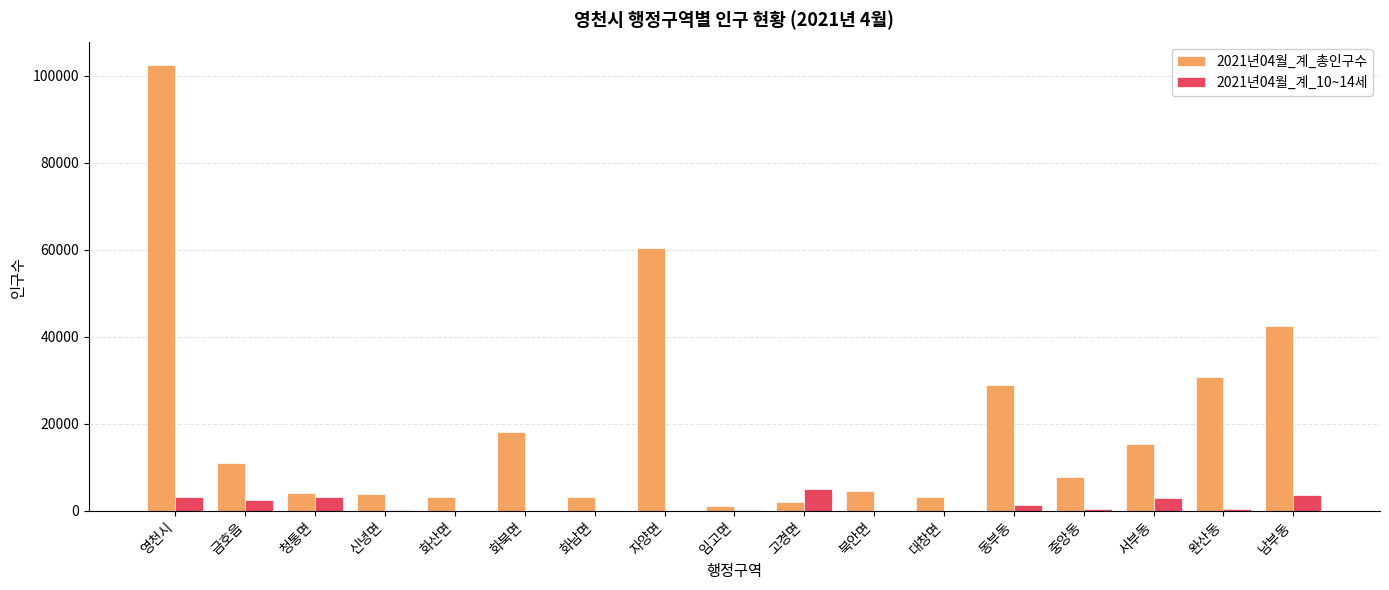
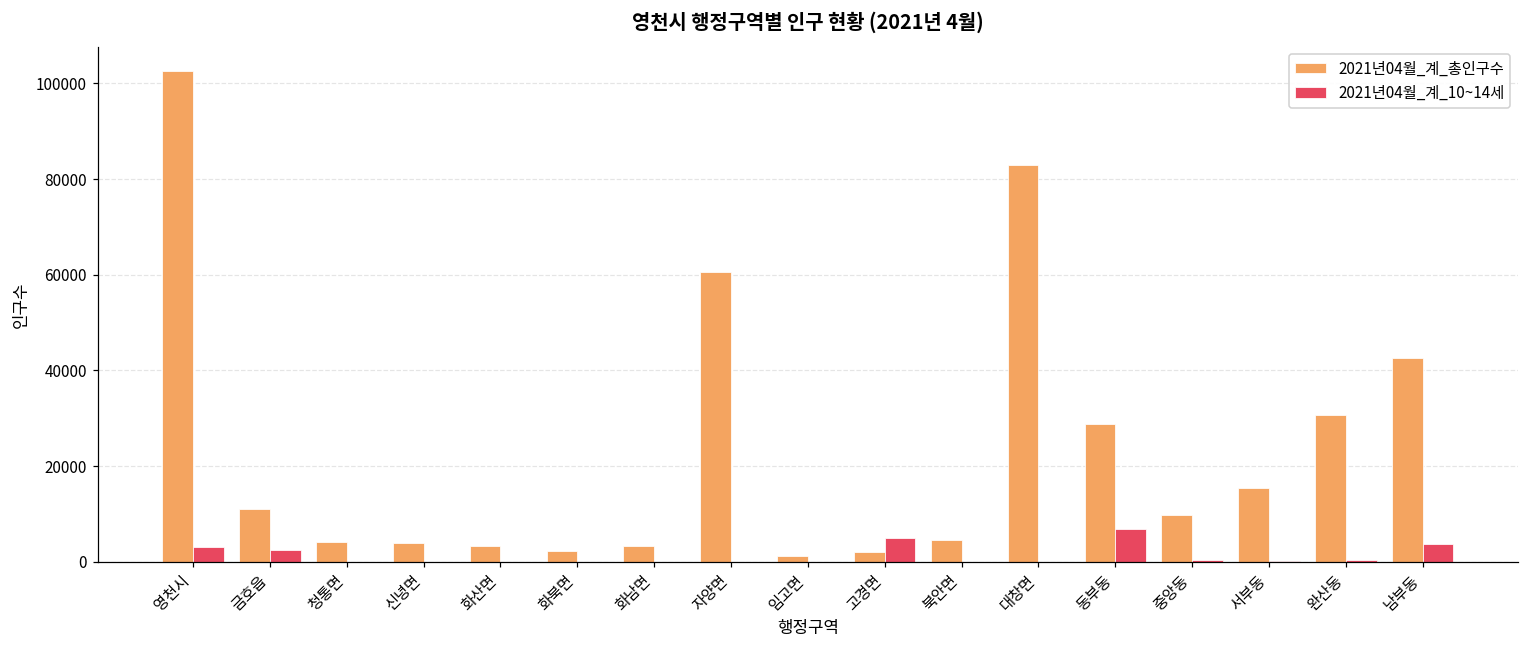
  {
    "2021년04월_계_총인구수": {
      "영천시": 103000,
      "금호읍": 11000,
      "청통면": 4000,
      "신녕면": 4000,
      "화산면": 3000,
-     "화북면": 18000,
+     "화북면": 2000,
      "화남면": 3000,
      "자양면": 61000,
      "임고면": 1000,
      "고경면": 2000,
      "북안면": 4000,
-     "대창면": 3000,
+     "대창면": 83000,
      "동부동": 29000,
-     "중앙동": 8000,
+     "중앙동": 10000,
      "서부동": 15000,
      "완산동": 31000,
      "남부동": 43000
    },
    "2021년04월_계_10~14세": {
      "영천시": 3000,
      "금호읍": 2000,
-     "청통면": 3000,
+     "청통면": 0,
      "고경면": 5000,
-     "동부동": 1000,
-     "서부동": 3000,
+     "동부동": 7000,
+     "서부동": 0,
      "남부동": 4000
    }
  }
